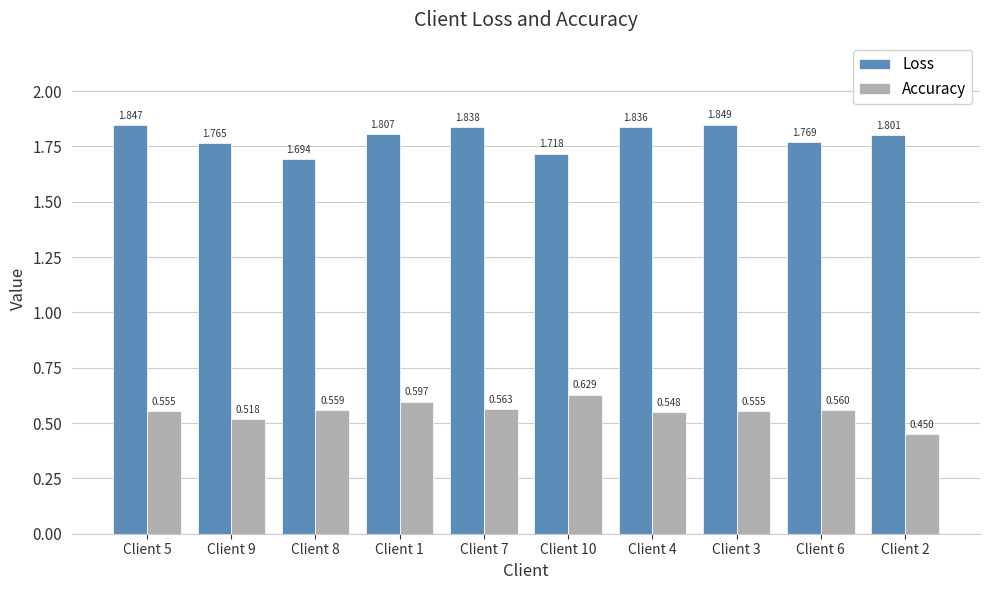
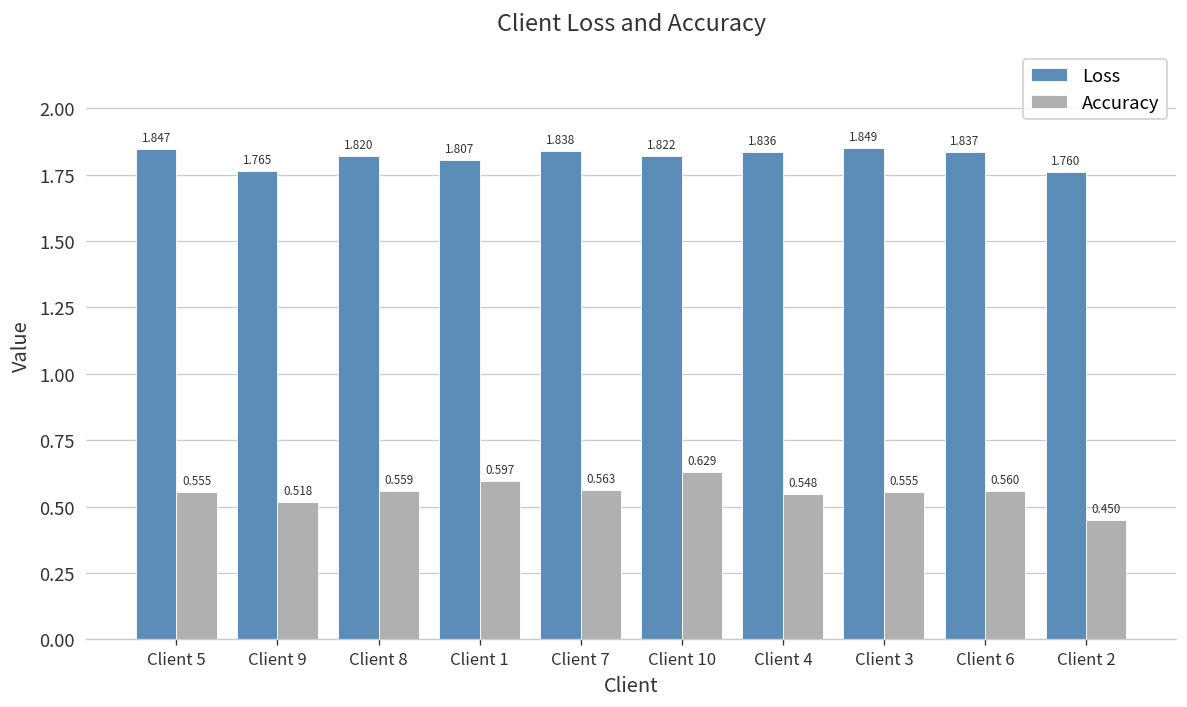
  {
    "Loss": {
      "Client 5": 1.847,
      "Client 9": 1.765,
-     "Client 8": 1.694,
+     "Client 8": 1.820,
      "Client 1": 1.807,
      "Client 7": 1.838,
-     "Client 10": 1.718,
+     "Client 10": 1.822,
      "Client 4": 1.836,
      "Client 3": 1.849,
-     "Client 6": 1.769,
-     "Client 2": 1.801
+     "Client 6": 1.837,
+     "Client 2": 1.760
    },
    "Accuracy": {
      "Client 5": 0.555,
      "Client 9": 0.518,
      "Client 8": 0.559,
      "Client 1": 0.597,
      "Client 7": 0.563,
      "Client 10": 0.629,
      "Client 4": 0.548,
      "Client 3": 0.555,
      "Client 6": 0.560,
      "Client 2": 0.450
    }
  }
